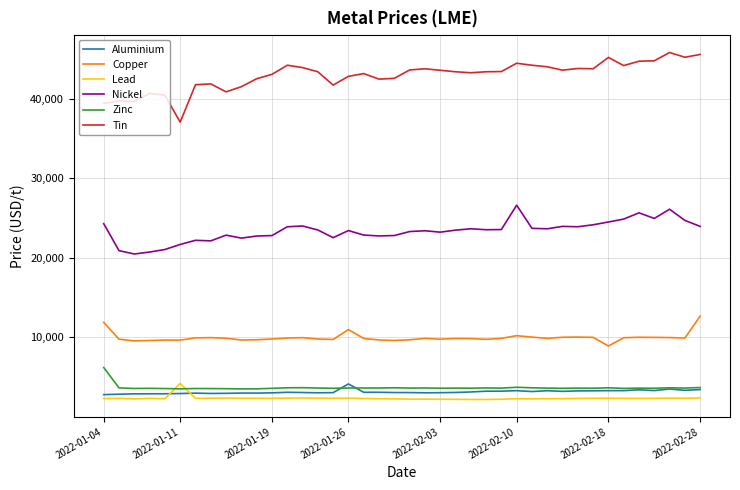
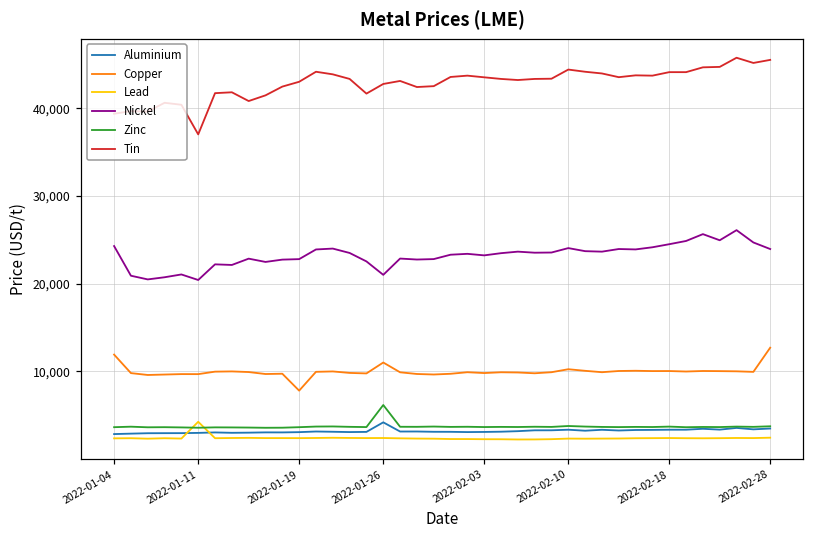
  {
    "Aluminium": {
      "2022-01-04": "3,000",
      "2022-01-11": "3,000",
      "2022-01-19": "3,000",
      "2022-01-26": "4,000",
      "2022-02-03": "3,000",
      "2022-02-10": "3,000",
      "2022-02-18": "3,000"
    },
    "Copper": {
      "2022-01-04": "12,000",
      "2022-01-11": "10,000",
-     "2022-01-19": "10,000",
+     "2022-01-19": "8,000",
      "2022-01-26": "11,000",
      "2022-02-03": "10,000",
      "2022-02-10": "10,000",
-     "2022-02-18": "9,000",
+     "2022-02-18": "10,000",
      "2022-02-28": "13,000"
    },
    "Lead": {
      "2022-01-04": "2,000",
      "2022-01-11": "4,000",
      "2022-01-19": "2,000",
      "2022-01-26": "2,000",
      "2022-02-03": "2,000",
      "2022-02-10": "2,000",
      "2022-02-18": "2,000",
      "2022-02-28": "2,000"
    },
    "Nickel": {
      "2022-01-04": "24,000",
-     "2022-01-11": "22,000",
+     "2022-01-11": "20,000",
      "2022-01-19": "23,000",
-     "2022-01-26": "23,000",
+     "2022-01-26": "21,000",
      "2022-02-03": "23,000",
-     "2022-02-10": "27,000",
+     "2022-02-10": "24,000",
      "2022-02-18": "25,000",
      "2022-02-28": "24,000"
    },
    "Zinc": {
-     "2022-01-04": "6,000",
+     "2022-01-04": "4,000",
      "2022-01-11": "4,000",
      "2022-01-19": "4,000",
-     "2022-01-26": "4,000",
+     "2022-01-26": "6,000",
      "2022-02-03": "4,000",
      "2022-02-10": "4,000",
      "2022-02-18": "4,000"
    },
    "Tin": {
      "2022-01-11": "37,000",
      "2022-01-19": "43,000",
      "2022-01-26": "43,000",
      "2022-02-03": "44,000",
      "2022-02-10": "44,000",
-     "2022-02-18": "45,000",
+     "2022-02-18": "44,000",
      "2022-02-28": "46,000"
    }
  }
